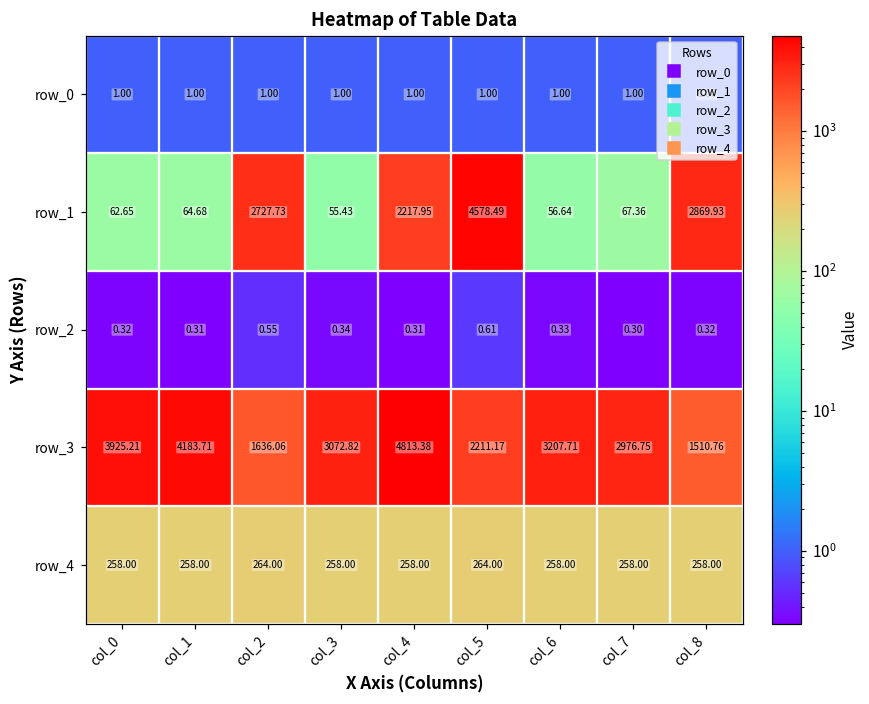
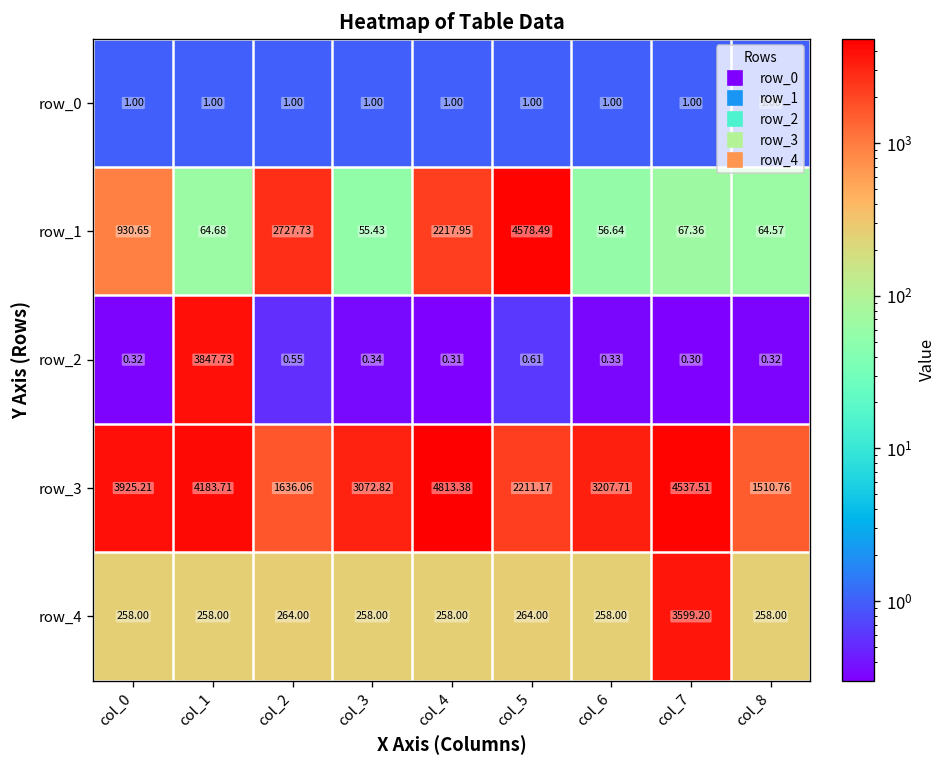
  {
    "row_1": {
-     "col_0": 62.65,
-     "col_8": 2869.93
+     "col_0": 930.65,
+     "col_8": 64.57
    },
    "row_2": {
-     "col_1": 0.31
+     "col_1": 3847.73
    },
    "row_3": {
-     "col_7": 2976.75
+     "col_7": 4537.51
    },
    "row_4": {
-     "col_7": 258.00
+     "col_7": 3599.20
    }
  }
